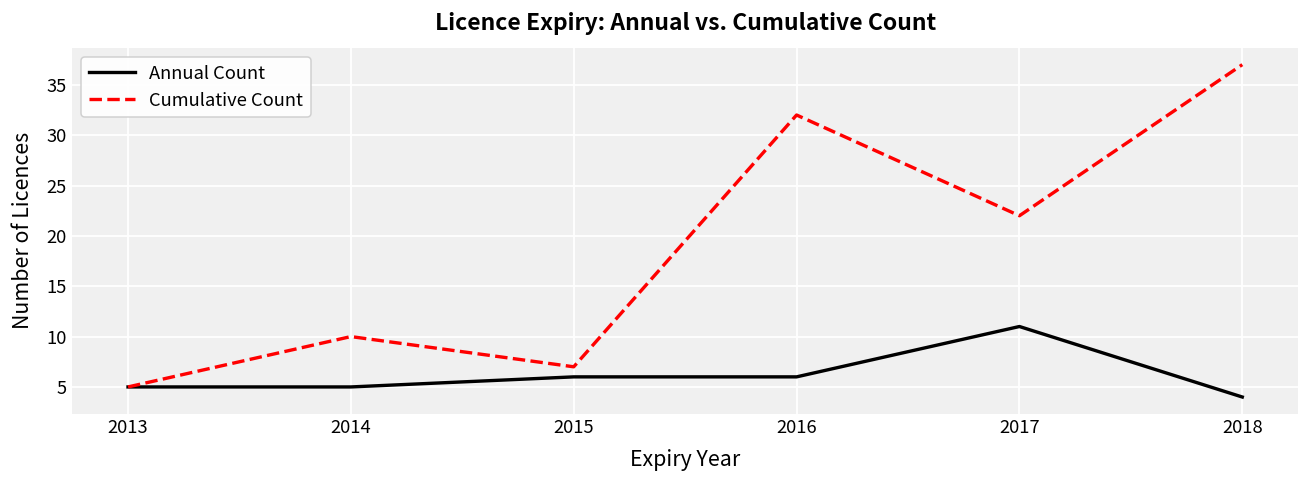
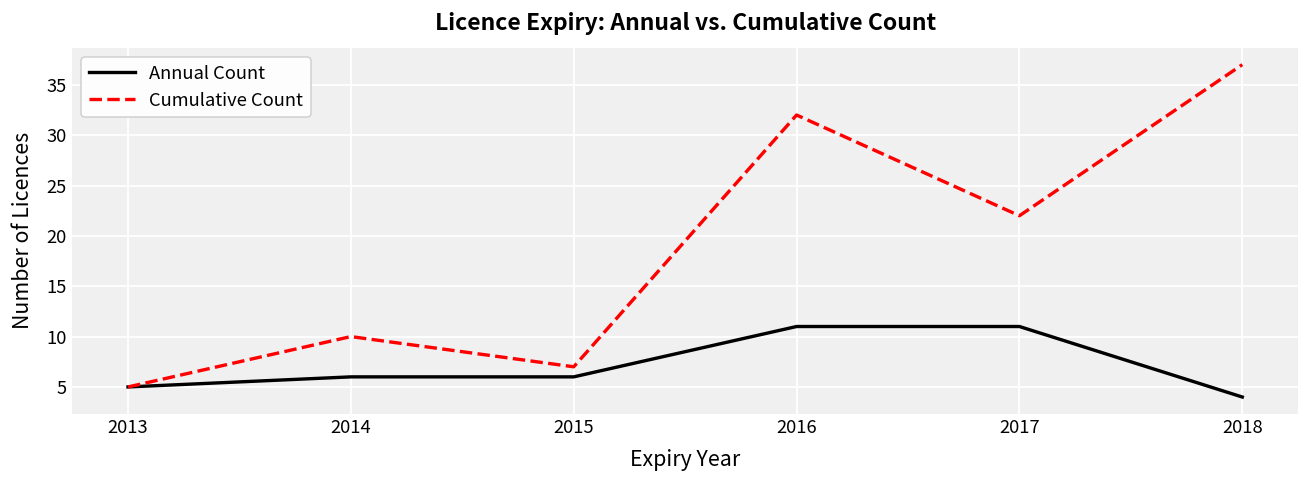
  {
    "Annual Count": {
-     "2014": 5,
+     "2014": 6,
      "2015": 6,
-     "2016": 6,
+     "2016": 11,
      "2017": 11,
      "2018": 4
    },
    "Cumulative Count": {
      "2014": 10,
      "2015": 7,
      "2016": 32,
      "2017": 22,
      "2018": 37
    }
  }
